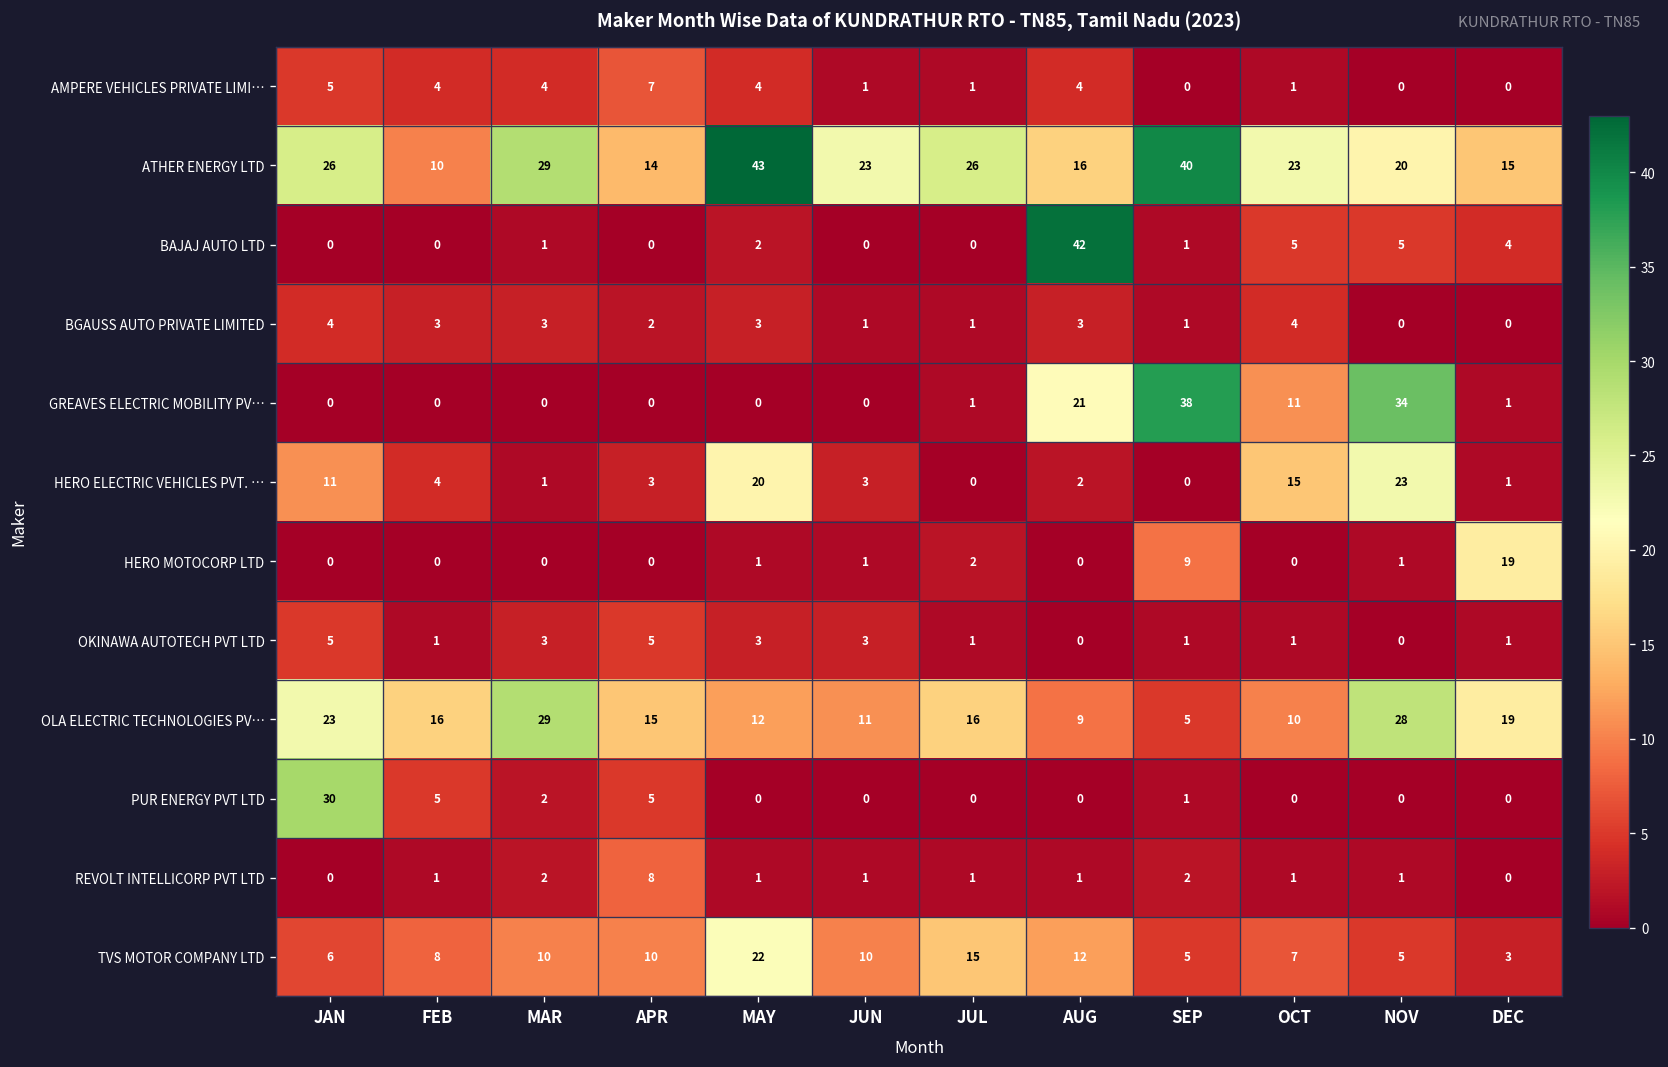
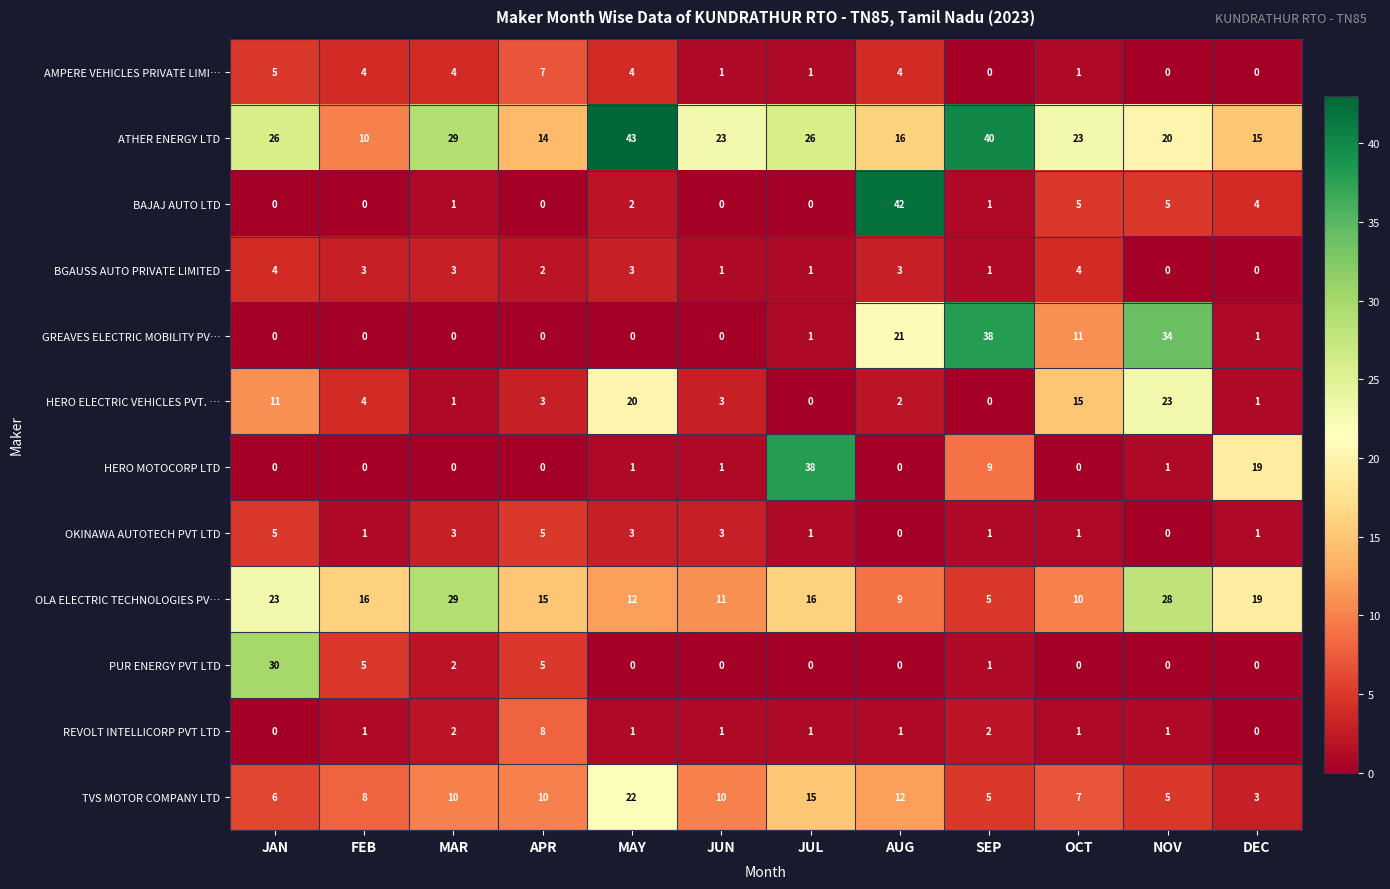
  {
    "AMPERE VEHICLES PRIVATE LIMI…": {
      "JAN": 5,
      "FEB": 4,
      "MAR": 4,
      "APR": 7,
      "MAY": 4,
      "JUN": 1,
      "JUL": 1,
      "AUG": 4,
      "SEP": 0,
      "OCT": 1,
      "NOV": 0,
      "DEC": 0
    },
    "ATHER ENERGY LTD": {
      "JAN": 26,
      "FEB": 10,
      "MAR": 29,
      "APR": 14,
      "MAY": 43,
      "JUN": 23,
      "JUL": 26,
      "AUG": 16,
      "SEP": 40,
      "OCT": 23,
      "NOV": 20,
      "DEC": 15
    },
    "BAJAJ AUTO LTD": {
      "JAN": 0,
      "FEB": 0,
      "MAR": 1,
      "APR": 0,
      "MAY": 2,
      "JUN": 0,
      "JUL": 0,
      "AUG": 42,
      "SEP": 1,
      "OCT": 5,
      "NOV": 5,
      "DEC": 4
    },
    "BGAUSS AUTO PRIVATE LIMITED": {
      "JAN": 4,
      "FEB": 3,
      "MAR": 3,
      "APR": 2,
      "MAY": 3,
      "JUN": 1,
      "JUL": 1,
      "AUG": 3,
      "SEP": 1,
      "OCT": 4,
      "NOV": 0,
      "DEC": 0
    },
    "GREAVES ELECTRIC MOBILITY PV…": {
      "JAN": 0,
      "FEB": 0,
      "MAR": 0,
      "APR": 0,
      "MAY": 0,
      "JUN": 0,
      "JUL": 1,
      "AUG": 21,
      "SEP": 38,
      "OCT": 11,
      "NOV": 34,
      "DEC": 1
    },
    "HERO ELECTRIC VEHICLES PVT. …": {
      "JAN": 11,
      "FEB": 4,
      "MAR": 1,
      "APR": 3,
      "MAY": 20,
      "JUN": 3,
      "JUL": 0,
      "AUG": 2,
      "SEP": 0,
      "OCT": 15,
      "NOV": 23,
      "DEC": 1
    },
    "HERO MOTOCORP LTD": {
      "JAN": 0,
      "FEB": 0,
      "MAR": 0,
      "APR": 0,
      "MAY": 1,
      "JUN": 1,
-     "JUL": 2,
+     "JUL": 38,
      "AUG": 0,
      "SEP": 9,
      "OCT": 0,
      "NOV": 1,
      "DEC": 19
    },
    "OKINAWA AUTOTECH PVT LTD": {
      "JAN": 5,
      "FEB": 1,
      "MAR": 3,
      "APR": 5,
      "MAY": 3,
      "JUN": 3,
      "JUL": 1,
      "AUG": 0,
      "SEP": 1,
      "OCT": 1,
      "NOV": 0,
      "DEC": 1
    },
    "OLA ELECTRIC TECHNOLOGIES PV…": {
      "JAN": 23,
      "FEB": 16,
      "MAR": 29,
      "APR": 15,
      "MAY": 12,
      "JUN": 11,
      "JUL": 16,
      "AUG": 9,
      "SEP": 5,
      "OCT": 10,
      "NOV": 28,
      "DEC": 19
    },
    "PUR ENERGY PVT LTD": {
      "JAN": 30,
      "FEB": 5,
      "MAR": 2,
      "APR": 5,
      "MAY": 0,
      "JUN": 0,
      "JUL": 0,
      "AUG": 0,
      "SEP": 1,
      "OCT": 0,
      "NOV": 0,
      "DEC": 0
    },
    "REVOLT INTELLICORP PVT LTD": {
      "JAN": 0,
      "FEB": 1,
      "MAR": 2,
      "APR": 8,
      "MAY": 1,
      "JUN": 1,
      "JUL": 1,
      "AUG": 1,
      "SEP": 2,
      "OCT": 1,
      "NOV": 1,
      "DEC": 0
    },
    "TVS MOTOR COMPANY LTD": {
      "JAN": 6,
      "FEB": 8,
      "MAR": 10,
      "APR": 10,
      "MAY": 22,
      "JUN": 10,
      "JUL": 15,
      "AUG": 12,
      "SEP": 5,
      "OCT": 7,
      "NOV": 5,
      "DEC": 3
    }
  }
